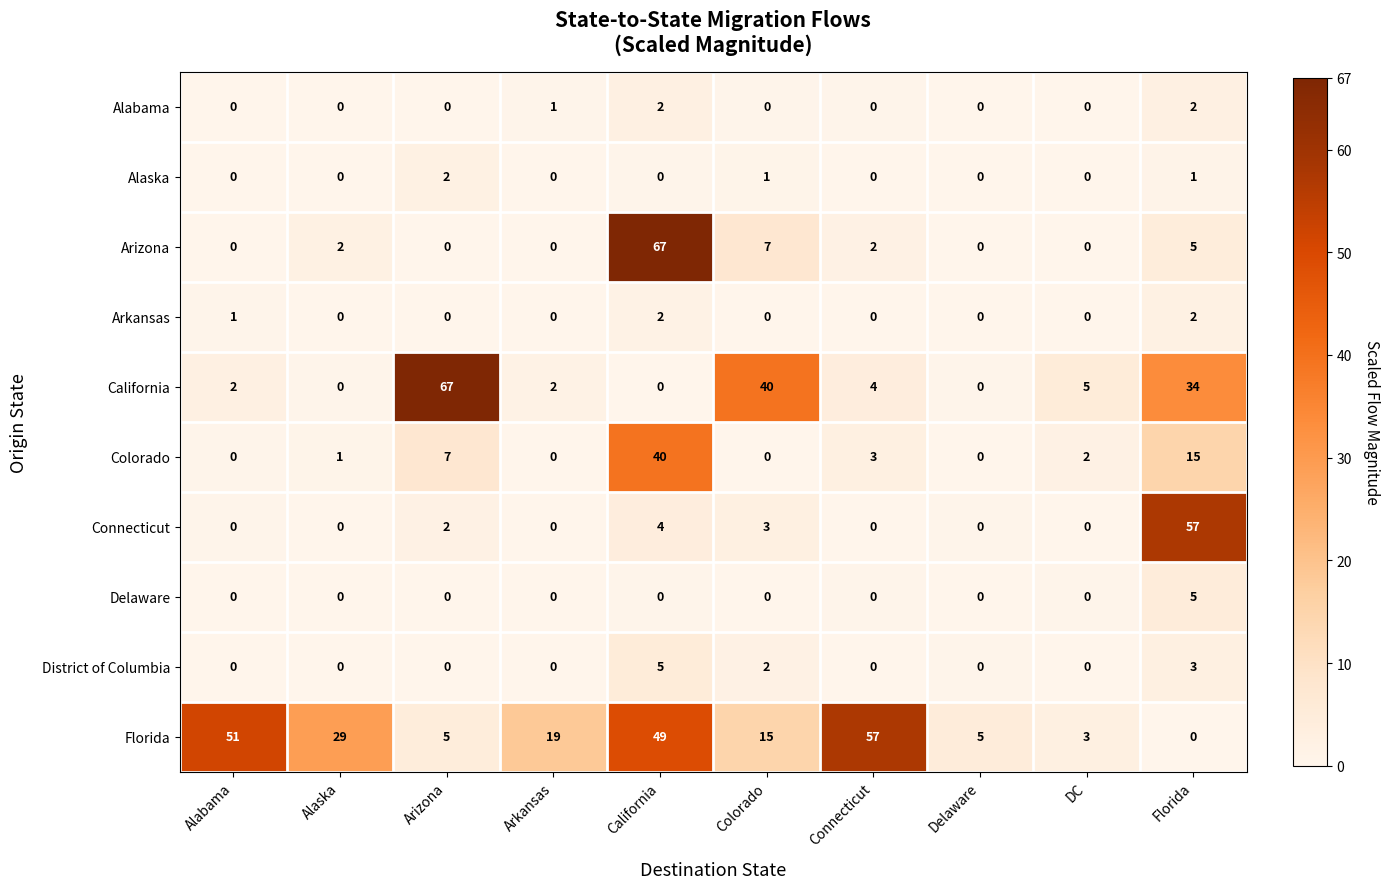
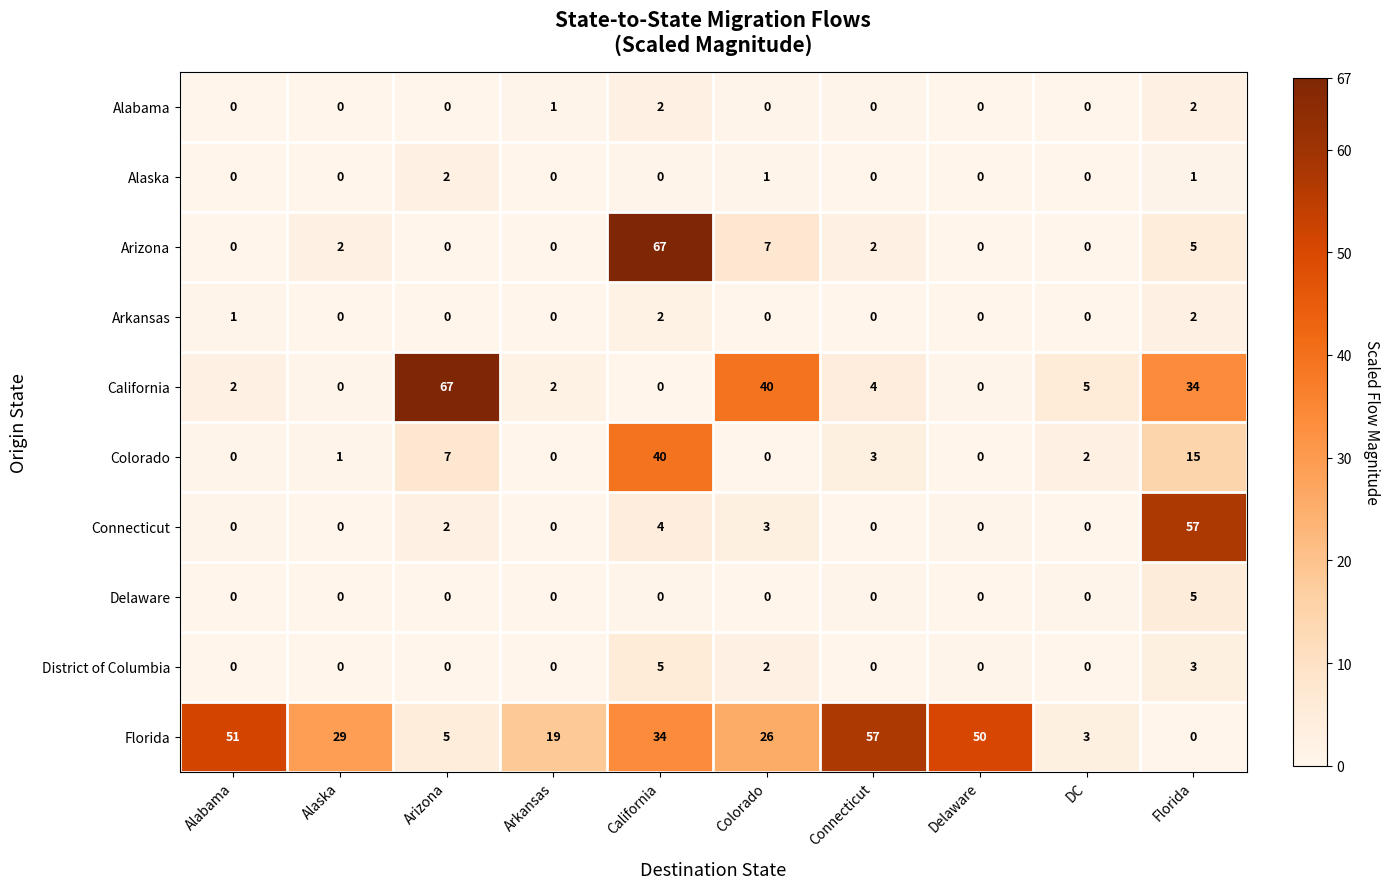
  {
    "Alabama": {
      "Alabama": 0,
      "Alaska": 0,
      "Arizona": 0,
      "Arkansas": 1,
      "California": 2,
      "Colorado": 0,
      "Connecticut": 0,
      "Delaware": 0,
      "DC": 0,
      "Florida": 2
    },
    "Alaska": {
      "Alabama": 0,
      "Alaska": 0,
      "Arizona": 2,
      "Arkansas": 0,
      "California": 0,
      "Colorado": 1,
      "Connecticut": 0,
      "Delaware": 0,
      "DC": 0,
      "Florida": 1
    },
    "Arizona": {
      "Alabama": 0,
      "Alaska": 2,
      "Arizona": 0,
      "Arkansas": 0,
      "California": 67,
      "Colorado": 7,
      "Connecticut": 2,
      "Delaware": 0,
      "DC": 0,
      "Florida": 5
    },
    "Arkansas": {
      "Alabama": 1,
      "Alaska": 0,
      "Arizona": 0,
      "Arkansas": 0,
      "California": 2,
      "Colorado": 0,
      "Connecticut": 0,
      "Delaware": 0,
      "DC": 0,
      "Florida": 2
    },
    "California": {
      "Alabama": 2,
      "Alaska": 0,
      "Arizona": 67,
      "Arkansas": 2,
      "California": 0,
      "Colorado": 40,
      "Connecticut": 4,
      "Delaware": 0,
      "DC": 5,
      "Florida": 34
    },
    "Colorado": {
      "Alabama": 0,
      "Alaska": 1,
      "Arizona": 7,
      "Arkansas": 0,
      "California": 40,
      "Colorado": 0,
      "Connecticut": 3,
      "Delaware": 0,
      "DC": 2,
      "Florida": 15
    },
    "Connecticut": {
      "Alabama": 0,
      "Alaska": 0,
      "Arizona": 2,
      "Arkansas": 0,
      "California": 4,
      "Colorado": 3,
      "Connecticut": 0,
      "Delaware": 0,
      "DC": 0,
      "Florida": 57
    },
    "Delaware": {
      "Alabama": 0,
      "Alaska": 0,
      "Arizona": 0,
      "Arkansas": 0,
      "California": 0,
      "Colorado": 0,
      "Connecticut": 0,
      "Delaware": 0,
      "DC": 0,
      "Florida": 5
    },
    "District of Columbia": {
      "Alabama": 0,
      "Alaska": 0,
      "Arizona": 0,
      "Arkansas": 0,
      "California": 5,
      "Colorado": 2,
      "Connecticut": 0,
      "Delaware": 0,
      "DC": 0,
      "Florida": 3
    },
    "Florida": {
      "Alabama": 51,
      "Alaska": 29,
      "Arizona": 5,
      "Arkansas": 19,
-     "California": 49,
-     "Colorado": 15,
+     "California": 34,
+     "Colorado": 26,
      "Connecticut": 57,
-     "Delaware": 5,
+     "Delaware": 50,
      "DC": 3,
      "Florida": 0
    }
  }
